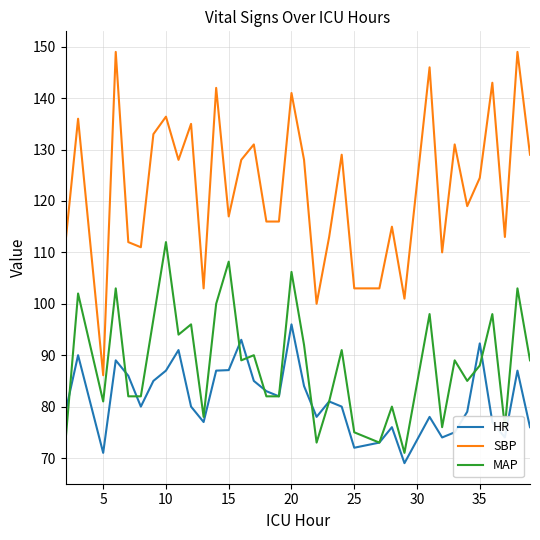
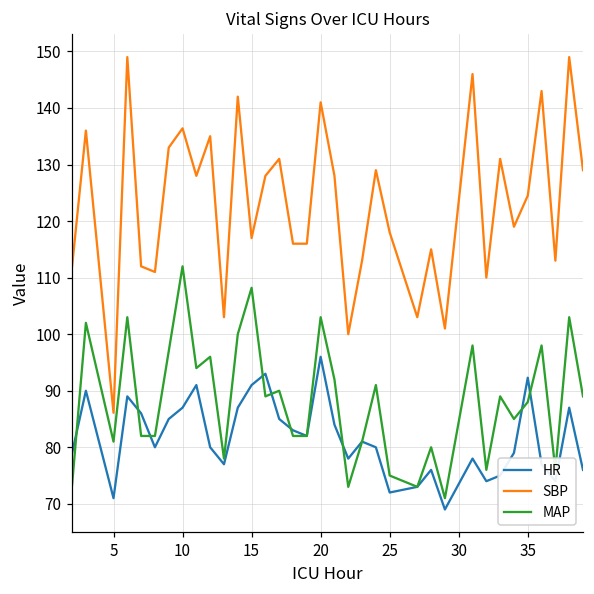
  {
    "HR": {
      "5": 71,
      "10": 87,
-     "15": 87,
+     "15": 91,
      "20": 96,
      "25": 72,
      "35": 92
    },
    "SBP": {
      "5": 86,
      "10": 136,
      "15": 117,
      "20": 141,
-     "25": 103,
+     "25": 118,
      "35": 125
    },
    "MAP": {
      "5": 81,
      "10": 112,
      "15": 108,
-     "20": 106,
+     "20": 103,
      "25": 75,
      "35": 88
    }
  }
